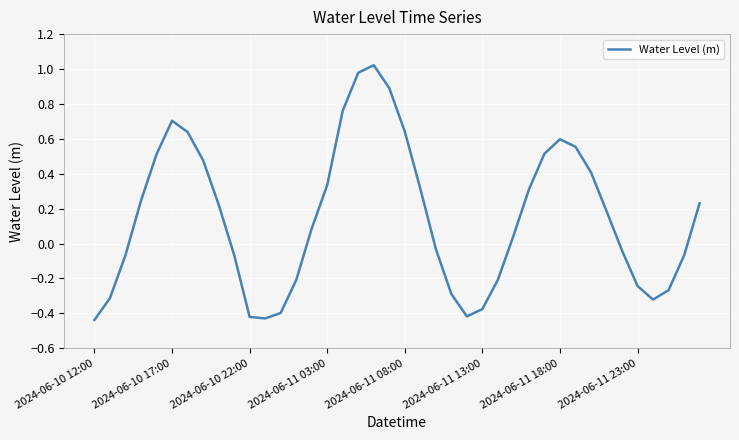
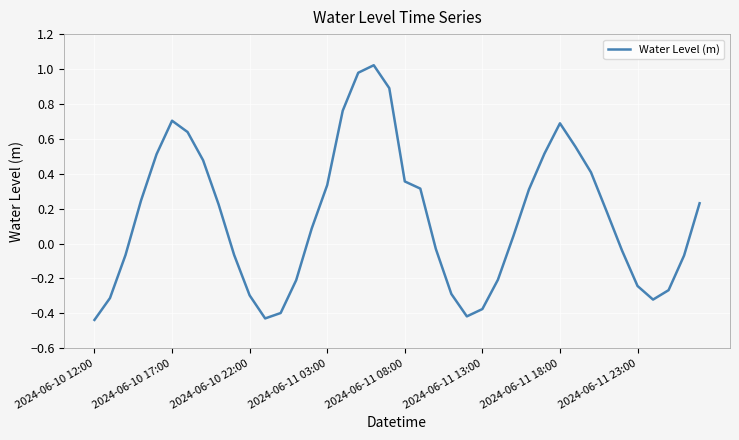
  {
    "2024-06-10 12:00": -0.44,
    "2024-06-10 17:00": 0.70,
-   "2024-06-10 22:00": -0.42,
+   "2024-06-10 22:00": -0.30,
    "2024-06-11 03:00": 0.34,
-   "2024-06-11 08:00": 0.64,
+   "2024-06-11 08:00": 0.36,
    "2024-06-11 13:00": -0.38,
-   "2024-06-11 18:00": 0.60,
+   "2024-06-11 18:00": 0.69,
    "2024-06-11 23:00": -0.24
  }
